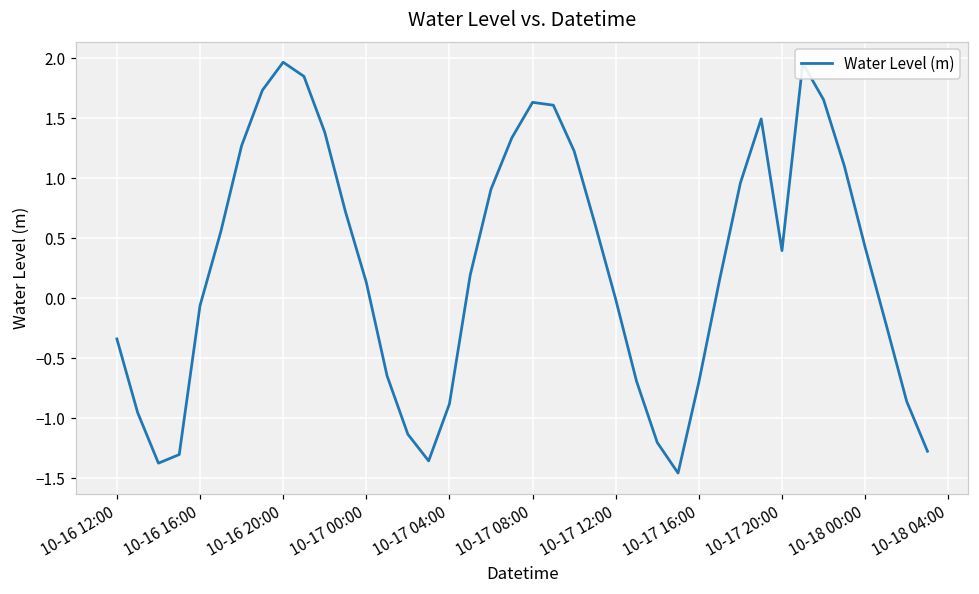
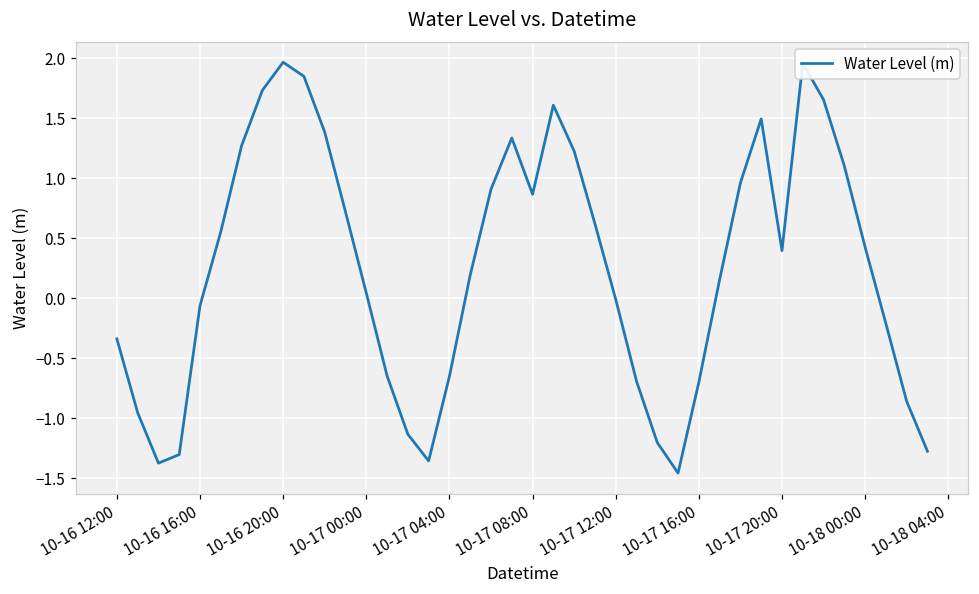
  {
    "10-16 12:00": -0.34,
    "10-16 16:00": -0.06,
    "10-16 20:00": 1.97,
-   "10-17 00:00": 0.13,
-   "10-17 04:00": -0.88,
-   "10-17 08:00": 1.63,
+   "10-17 00:00": 0.04,
+   "10-17 04:00": -0.65,
+   "10-17 08:00": 0.87,
    "10-17 12:00": -0.01,
    "10-17 16:00": -0.70,
    "10-17 20:00": 0.40,
    "10-18 00:00": 0.43
  }
